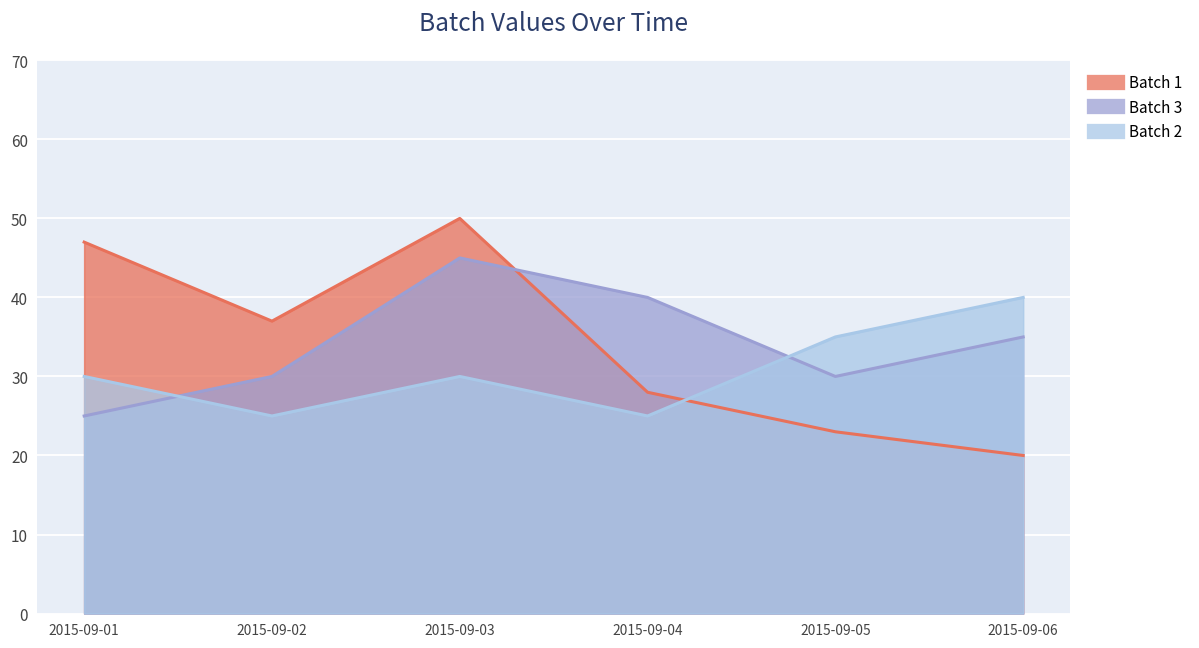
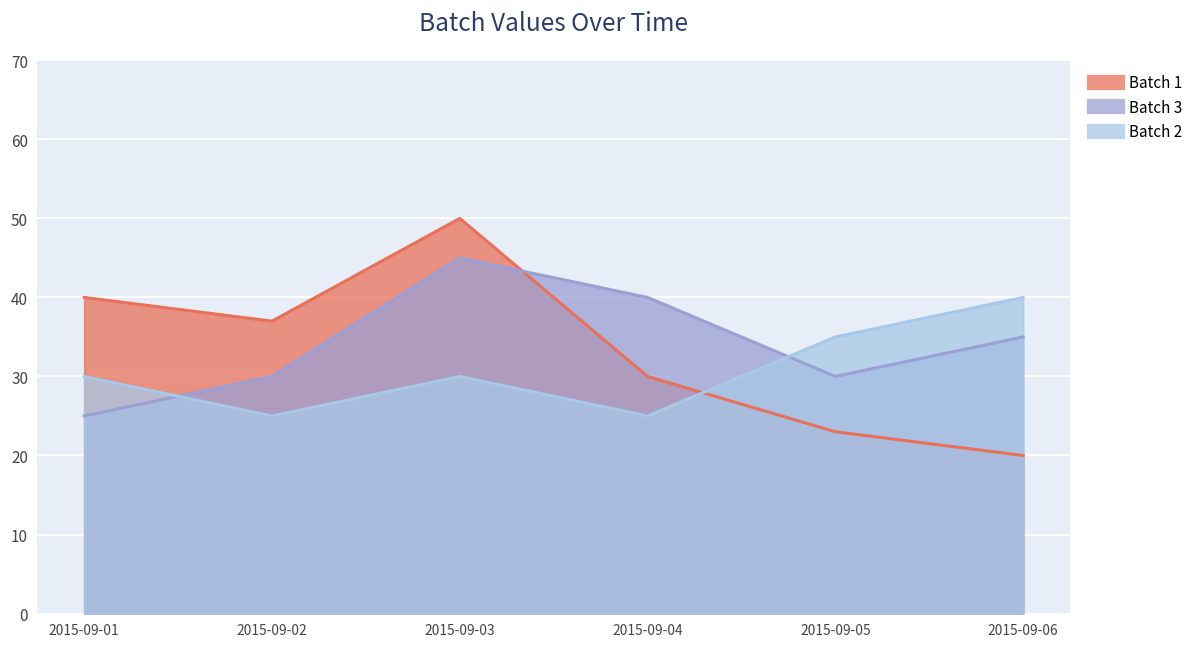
  {
    "Batch 1": {
-     "2015-09-01": 47,
+     "2015-09-01": 40,
      "2015-09-02": 37,
      "2015-09-03": 50,
-     "2015-09-04": 28,
+     "2015-09-04": 30,
      "2015-09-05": 23,
      "2015-09-06": 20
    }
  }
